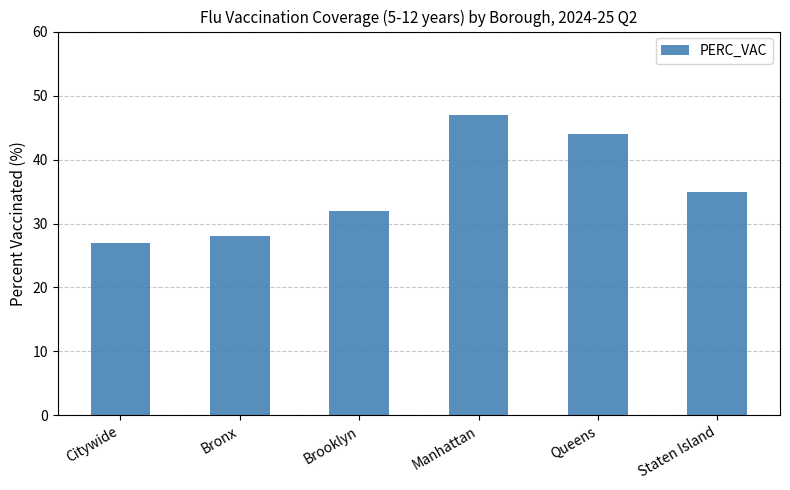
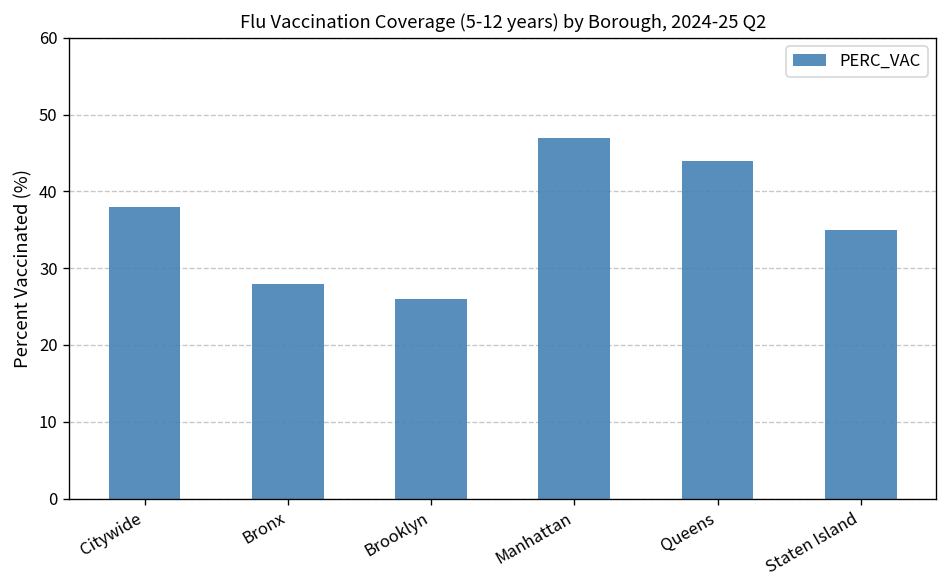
  {
-   "Citywide": 27,
+   "Citywide": 38,
    "Bronx": 28,
-   "Brooklyn": 32,
+   "Brooklyn": 26,
    "Manhattan": 47,
    "Queens": 44,
    "Staten Island": 35
  }
